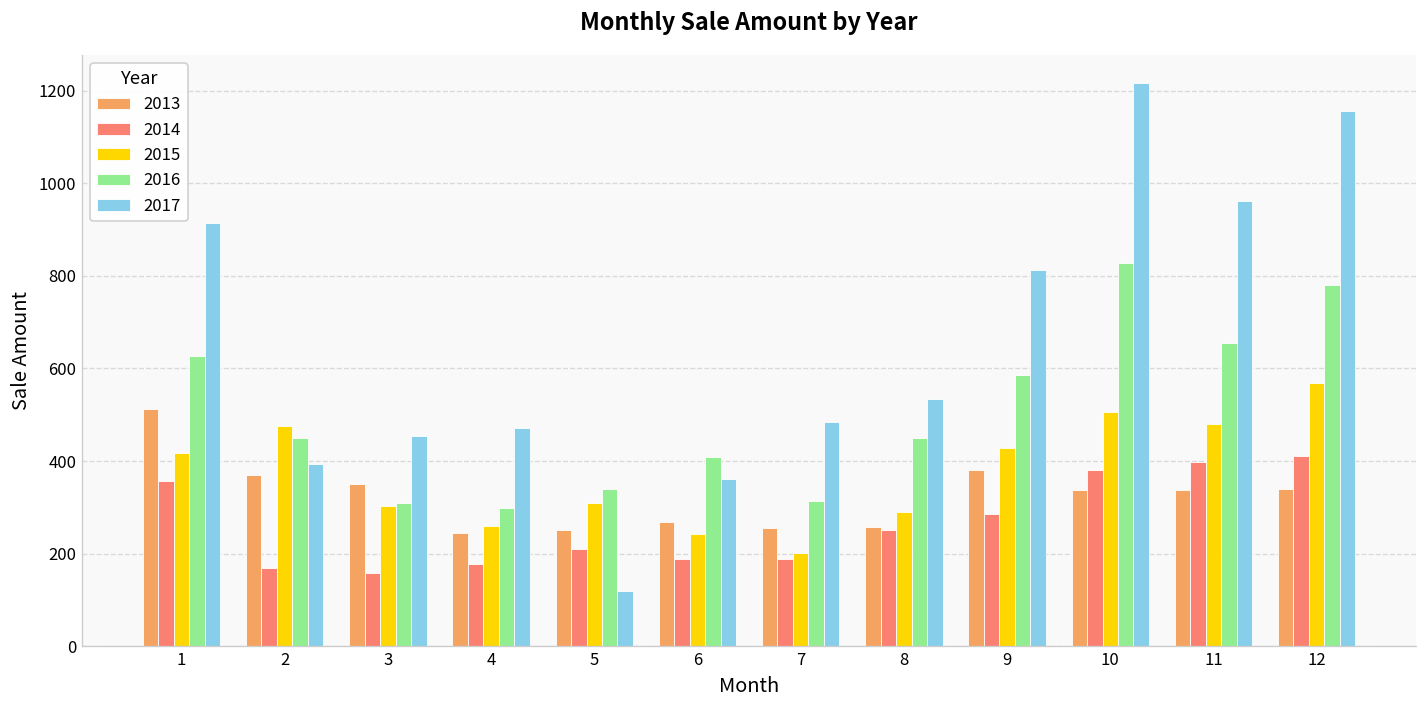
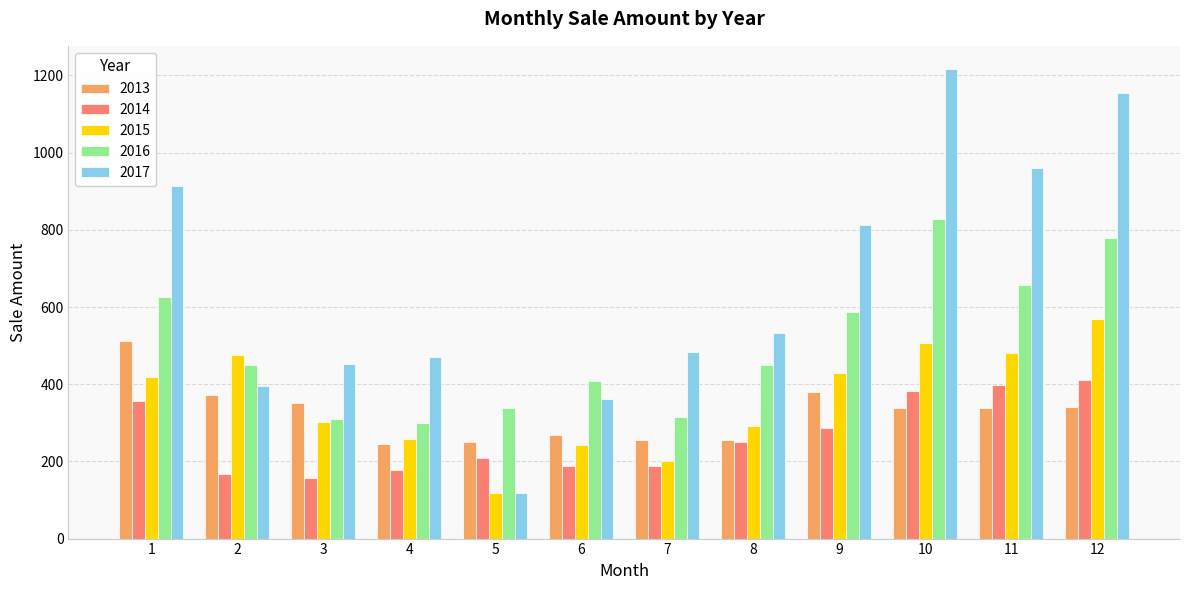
  {
    "2015": {
      "1": 420,
      "2": 470,
      "3": 300,
      "4": 260,
-     "5": 310,
+     "5": 120,
      "6": 240,
      "7": 200,
      "8": 290,
      "9": 430,
      "10": 510,
      "11": 480,
      "12": 570
    },
    "2016": {
      "1": 630,
      "2": 450,
      "3": 310,
      "4": 300,
      "5": 340,
      "6": 410,
      "7": 310,
      "8": 450,
      "9": 590,
      "10": 830,
      "11": 660,
      "12": 780
    },
    "2017": {
      "1": 910,
      "2": 390,
      "3": 450,
      "4": 470,
      "5": 120,
      "6": 360,
      "7": 480,
      "8": 530,
      "9": 810,
      "10": 1220,
      "11": 960,
      "12": 1160
    }
  }
